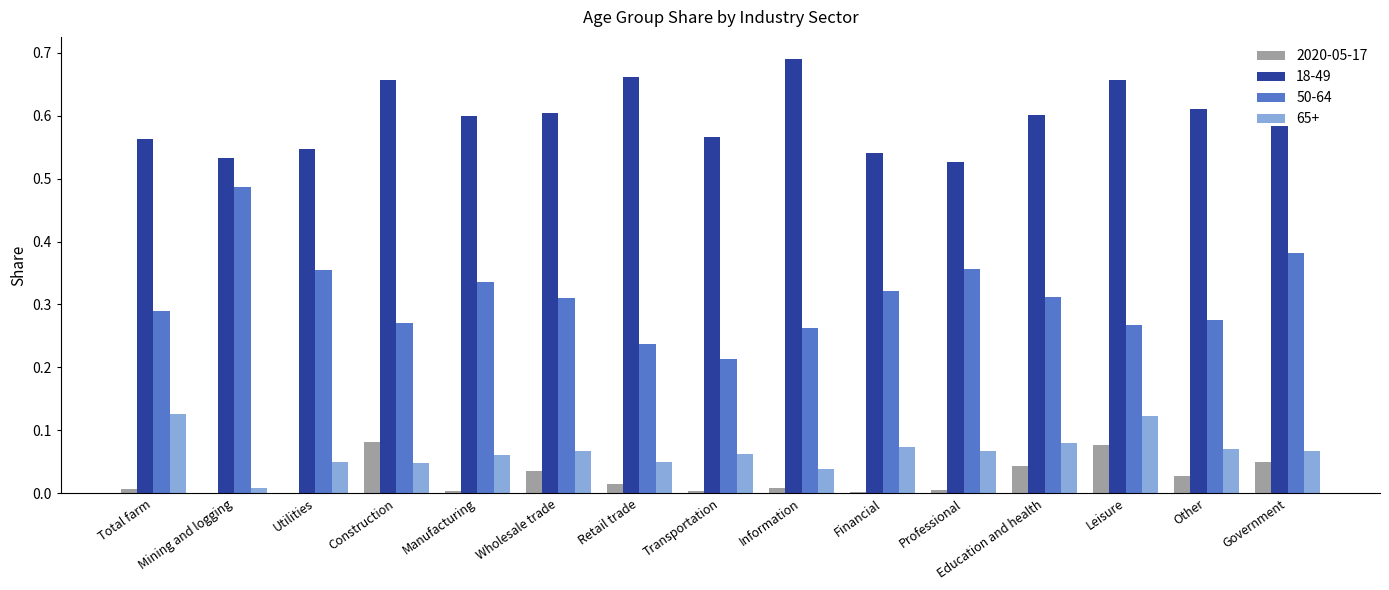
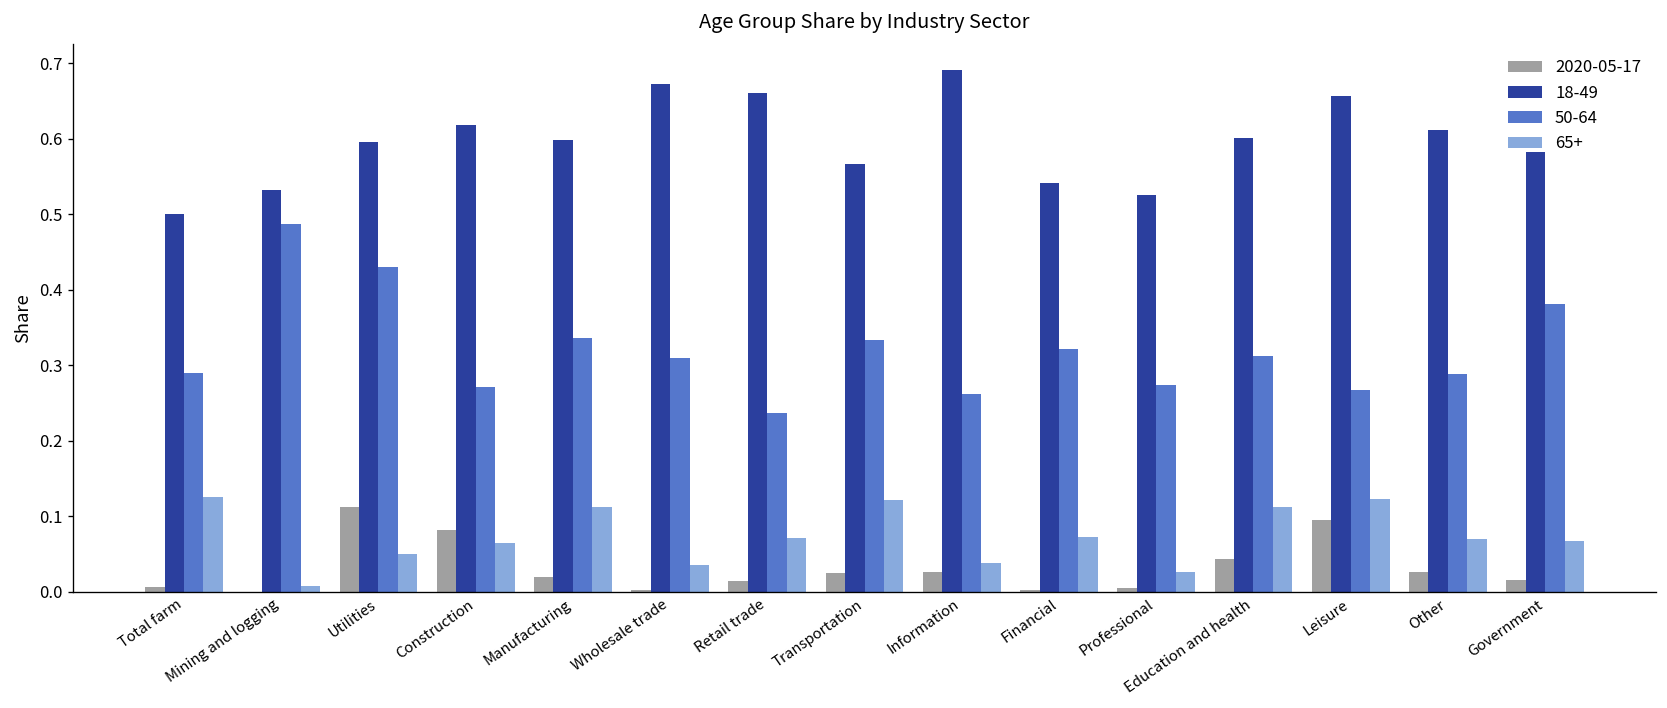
  {
    "2020-05-17": {
      "Total farm": 0.01,
      "Mining and logging": 0.00,
-     "Utilities": 0.00,
+     "Utilities": 0.11,
      "Construction": 0.08,
-     "Manufacturing": 0.00,
-     "Wholesale trade": 0.04,
+     "Manufacturing": 0.02,
+     "Wholesale trade": 0.00,
      "Retail trade": 0.01,
-     "Transportation": 0.00,
-     "Information": 0.01,
+     "Transportation": 0.02,
+     "Information": 0.03,
      "Professional": 0.01,
      "Education and health": 0.04,
-     "Leisure": 0.08,
+     "Leisure": 0.10,
      "Other": 0.03,
-     "Government": 0.05
+     "Government": 0.02
    },
    "18-49": {
-     "Total farm": 0.56,
+     "Total farm": 0.50,
      "Mining and logging": 0.53,
-     "Utilities": 0.55,
-     "Construction": 0.66,
+     "Utilities": 0.60,
+     "Construction": 0.62,
      "Manufacturing": 0.60,
-     "Wholesale trade": 0.61,
+     "Wholesale trade": 0.67,
      "Retail trade": 0.66,
      "Transportation": 0.57,
      "Information": 0.69,
      "Financial": 0.54,
      "Professional": 0.53,
      "Education and health": 0.60,
      "Leisure": 0.66,
      "Other": 0.61,
      "Government": 0.58
    },
    "50-64": {
      "Total farm": 0.29,
      "Mining and logging": 0.49,
-     "Utilities": 0.35,
+     "Utilities": 0.43,
      "Construction": 0.27,
      "Manufacturing": 0.34,
      "Wholesale trade": 0.31,
      "Retail trade": 0.24,
-     "Transportation": 0.21,
+     "Transportation": 0.33,
      "Information": 0.26,
      "Financial": 0.32,
-     "Professional": 0.36,
+     "Professional": 0.27,
      "Education and health": 0.31,
      "Leisure": 0.27,
-     "Other": 0.28,
+     "Other": 0.29,
      "Government": 0.38
    },
    "65+": {
      "Total farm": 0.13,
      "Mining and logging": 0.01,
      "Utilities": 0.05,
-     "Construction": 0.05,
-     "Manufacturing": 0.06,
-     "Wholesale trade": 0.07,
-     "Retail trade": 0.05,
-     "Transportation": 0.06,
+     "Construction": 0.06,
+     "Manufacturing": 0.11,
+     "Wholesale trade": 0.04,
+     "Retail trade": 0.07,
+     "Transportation": 0.12,
      "Information": 0.04,
      "Financial": 0.07,
-     "Professional": 0.07,
-     "Education and health": 0.08,
+     "Professional": 0.03,
+     "Education and health": 0.11,
      "Leisure": 0.12,
      "Other": 0.07,
      "Government": 0.07
    }
  }
